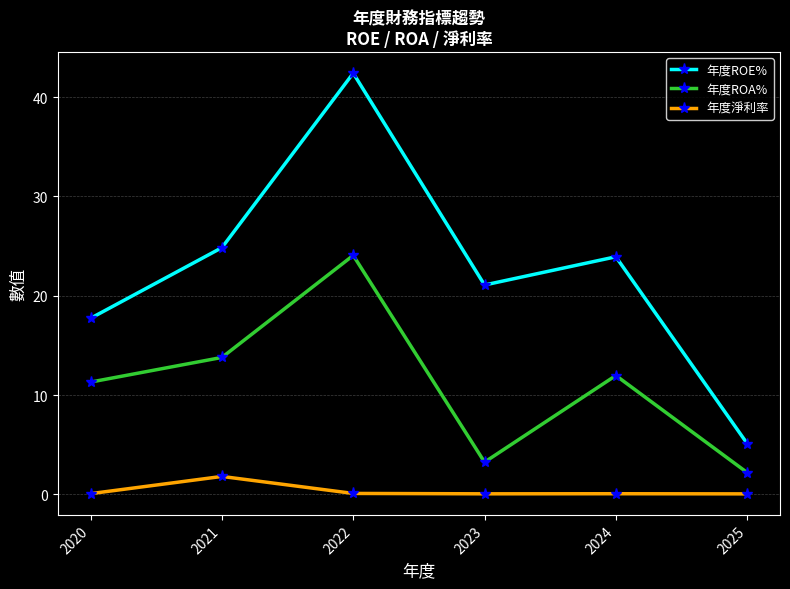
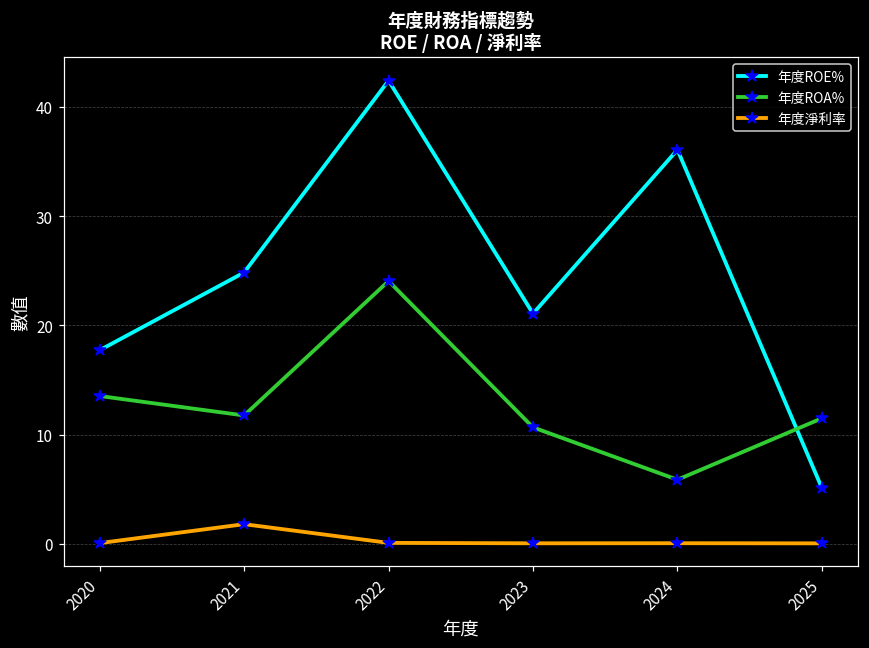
  {
    "年度ROE%": {
      "2020": 18,
      "2021": 25,
      "2022": 42,
      "2023": 21,
-     "2024": 24,
+     "2024": 36,
      "2025": 5
    },
    "年度ROA%": {
-     "2020": 11,
-     "2021": 14,
+     "2020": 14,
+     "2021": 12,
      "2022": 24,
-     "2023": 3,
-     "2024": 12,
-     "2025": 2
+     "2023": 11,
+     "2024": 6,
+     "2025": 12
    },
    "年度淨利率": {
      "2020": 0,
      "2021": 2,
      "2022": 0,
      "2023": 0,
      "2024": 0,
      "2025": 0
    }
  }
